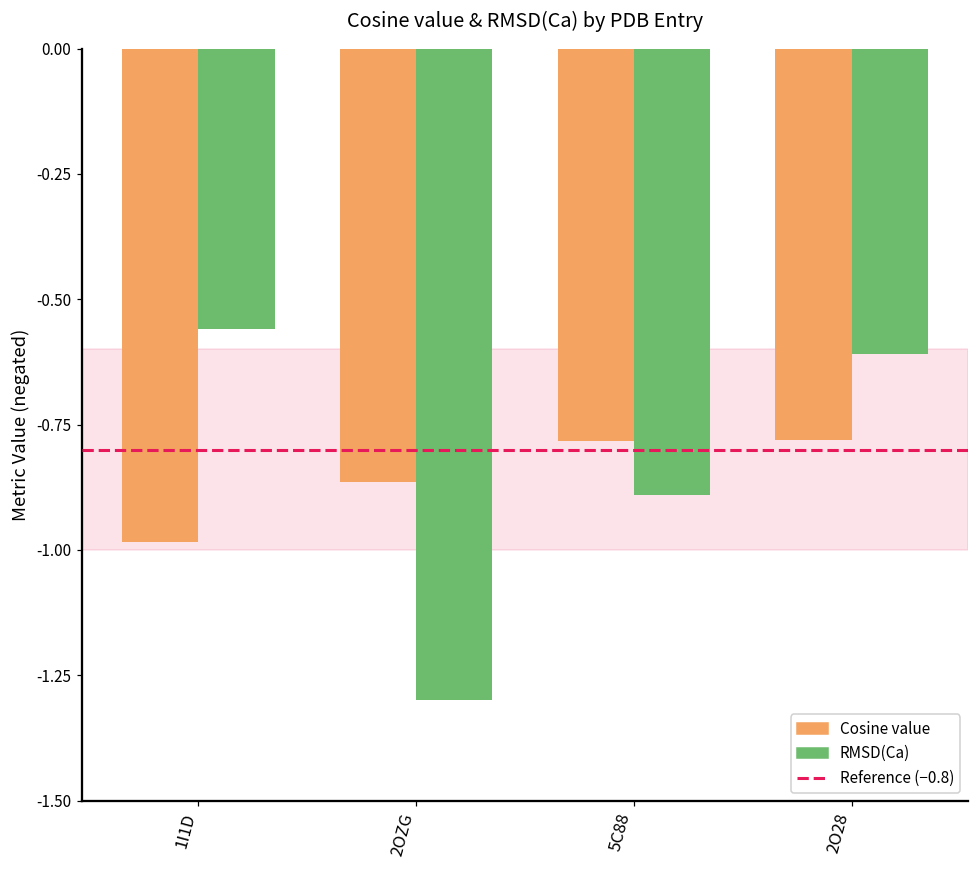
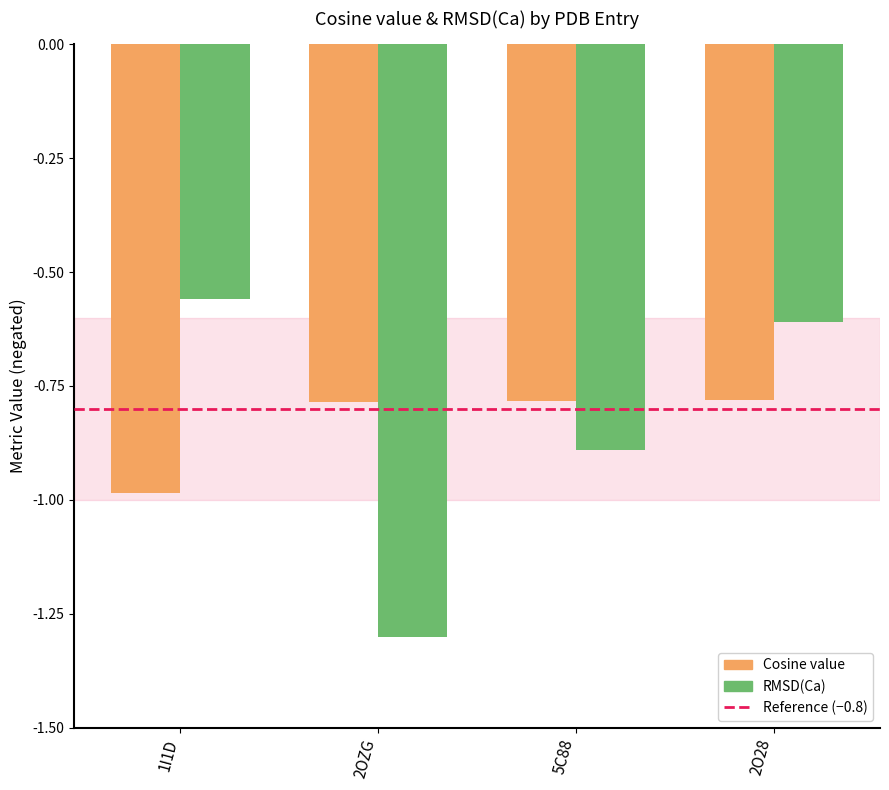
  {
    "Cosine value": {
      "1I1D": -0.98,
-     "2OZG": -0.86,
+     "2OZG": -0.79,
      "5C88": -0.78,
      "2O28": -0.78
    },
    "RMSD(Ca)": {
      "1I1D": -0.56,
      "2OZG": -1.30,
      "5C88": -0.89,
      "2O28": -0.61
    }
  }
